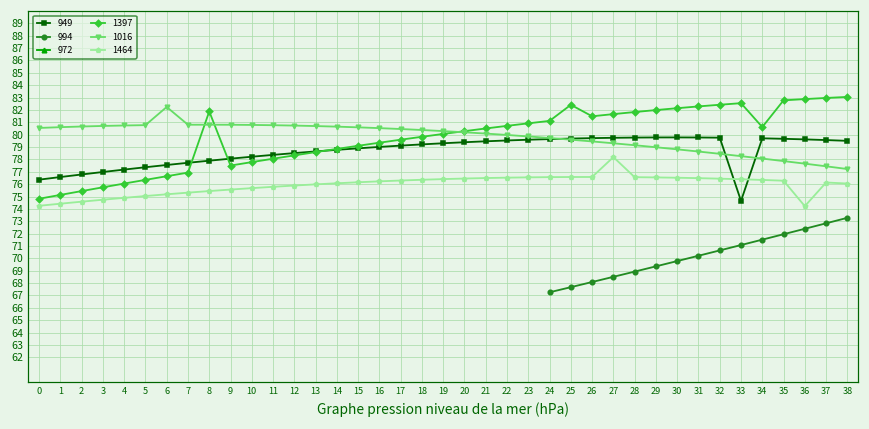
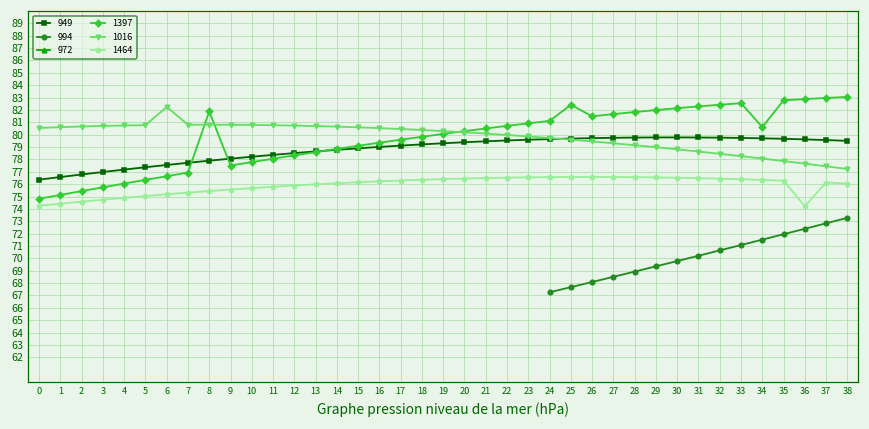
  {
    "949": {
      "0": 76.4,
      "1": 76.6,
      "2": 76.8,
      "3": 77.0,
      "4": 77.2,
      "5": 77.4,
      "6": 77.6,
      "7": 77.7,
      "8": 77.9,
      "9": 78.1,
      "10": 78.2,
      "11": 78.4,
      "16": 79.0,
      "17": 79.1,
      "18": 79.2,
      "19": 79.3,
      "20": 79.4,
      "21": 79.5,
      "22": 79.5,
      "23": 79.6,
      "26": 79.7,
      "27": 79.7,
      "28": 79.8,
      "29": 79.8,
      "30": 79.8,
      "31": 79.8,
      "32": 79.8,
-     "33": 74.6,
+     "33": 79.7,
      "34": 79.7,
      "35": 79.7,
      "36": 79.6,
      "37": 79.6,
      "38": 79.5
    },
    "994": {
      "24": 67.3,
      "25": 67.7,
      "26": 68.1,
      "27": 68.5,
      "28": 68.9,
      "29": 69.4,
      "30": 69.8,
      "31": 70.2,
      "32": 70.6,
      "33": 71.1,
      "34": 71.5,
      "35": 72.0,
      "36": 72.4,
      "37": 72.8,
      "38": 73.3
    },
    "1397": {
      "0": 74.8,
      "1": 75.1,
      "2": 75.4,
      "3": 75.7,
      "4": 76.0,
      "5": 76.3,
      "6": 76.6,
      "7": 76.9,
      "8": 81.9,
      "9": 77.5,
      "10": 77.8,
      "11": 78.1,
      "16": 79.4,
      "17": 79.6,
      "18": 79.8,
      "19": 80.1,
      "21": 80.5,
      "22": 80.7,
      "23": 80.9,
      "24": 81.1,
      "25": 82.4,
      "26": 81.5,
      "27": 81.7,
      "28": 81.8,
      "29": 82.0,
      "30": 82.1,
      "31": 82.3,
      "32": 82.4,
      "33": 82.5,
      "34": 80.6,
      "35": 82.8,
      "36": 82.9,
      "37": 83.0,
      "38": 83.1
    },
    "1016": {
      "0": 80.5,
      "1": 80.6,
      "2": 80.7,
      "3": 80.7,
      "4": 80.7,
      "5": 80.8,
      "6": 82.2,
      "7": 80.8,
      "8": 80.8,
      "9": 80.8,
      "10": 80.8,
      "11": 80.8,
      "12": 80.7,
      "13": 80.7,
      "14": 80.6,
      "15": 80.6,
      "16": 80.5,
      "17": 80.5,
      "18": 80.4,
      "19": 80.3,
      "21": 80.1,
      "22": 80.0,
      "23": 79.9,
      "26": 79.5,
      "27": 79.3,
      "28": 79.1,
      "29": 79.0,
      "30": 78.8,
      "31": 78.6,
      "32": 78.5,
      "33": 78.3,
      "34": 78.1,
      "35": 77.9,
      "36": 77.7,
      "37": 77.4,
      "38": 77.2
    },
    "1464": {
      "0": 74.3,
      "1": 74.4,
      "2": 74.6,
      "3": 74.7,
      "4": 74.9,
      "5": 75.0,
      "6": 75.2,
      "7": 75.3,
      "8": 75.4,
      "9": 75.6,
      "10": 75.7,
      "11": 75.8,
      "12": 75.9,
      "13": 76.0,
      "14": 76.1,
      "15": 76.2,
      "16": 76.2,
      "17": 76.3,
      "18": 76.4,
      "19": 76.4,
      "20": 76.5,
      "21": 76.5,
      "22": 76.5,
      "23": 76.6,
      "24": 76.6,
      "25": 76.6,
      "26": 76.6,
-     "27": 78.2,
+     "27": 76.6,
      "28": 76.6,
      "29": 76.5,
      "30": 76.5,
      "31": 76.5,
      "32": 76.4,
      "33": 76.4,
      "34": 76.3,
      "35": 76.3,
      "36": 74.2,
      "37": 76.1,
      "38": 76.1
    }
  }
